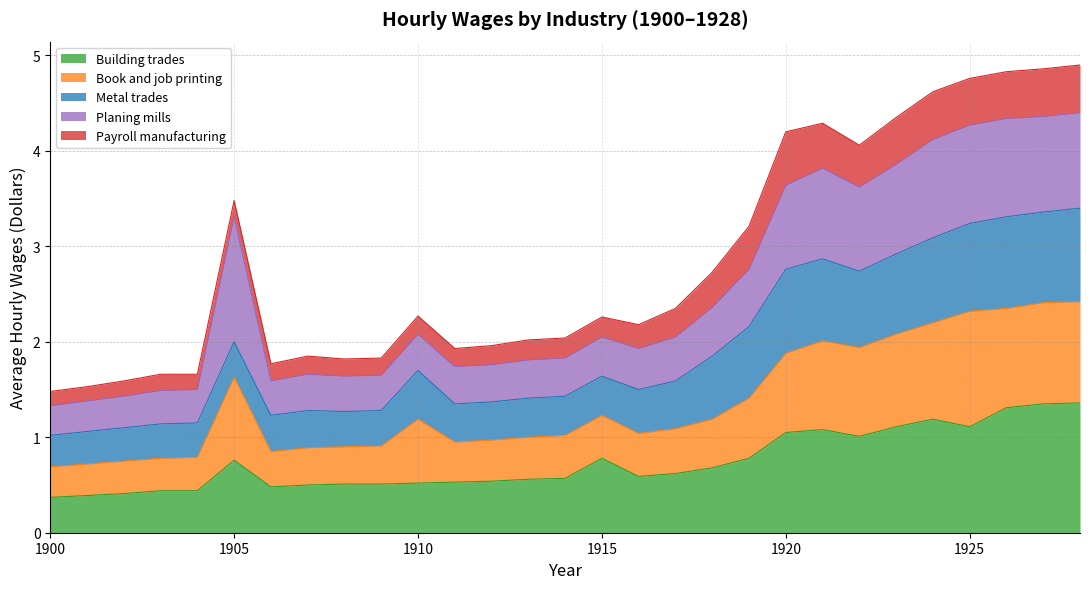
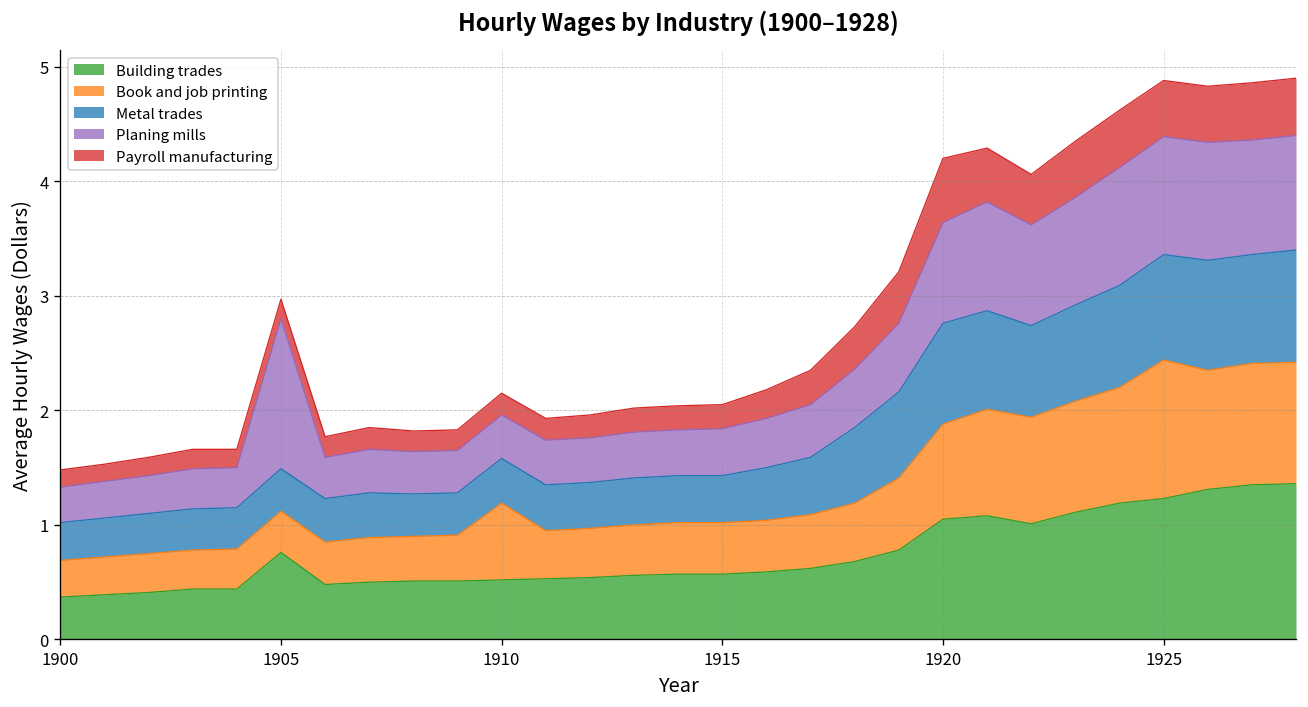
  {
    "Building trades": {
      "1900": 0.4,
      "1905": 0.8,
      "1910": 0.5,
-     "1915": 0.8,
+     "1915": 0.6,
      "1920": 1.1,
-     "1925": 1.1
+     "1925": 1.2
    },
    "Book and job printing": {
      "1900": 0.3,
-     "1905": 0.9,
+     "1905": 0.4,
      "1910": 0.7,
      "1915": 0.4,
      "1920": 0.8,
      "1925": 1.2
    },
    "Metal trades": {
      "1900": 0.3,
      "1905": 0.4,
-     "1910": 0.5,
+     "1910": 0.4,
      "1915": 0.4,
      "1920": 0.9,
      "1925": 0.9
    },
    "Planing mills": {
      "1900": 0.3,
      "1905": 1.3,
      "1910": 0.4,
      "1915": 0.4,
      "1920": 0.9,
      "1925": 1.0
    },
    "Payroll manufacturing": {
      "1900": 0.1,
      "1905": 0.2,
      "1910": 0.2,
      "1915": 0.2,
      "1920": 0.6,
      "1925": 0.5
    }
  }
